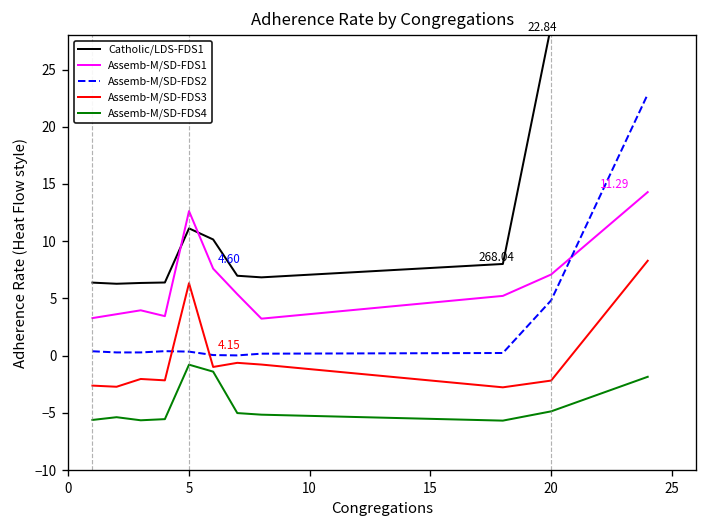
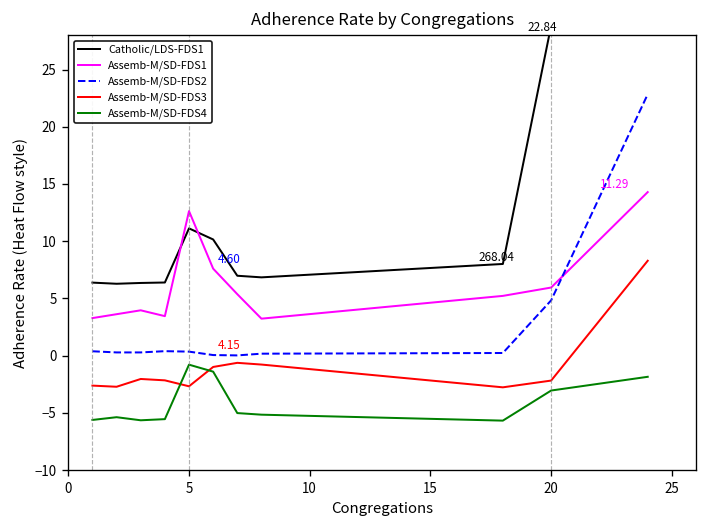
  {
    "Catholic/LDS-FDS1": {
      "5": 11
    },
    "Assemb-M/SD-FDS1": {
      "5": 13,
-     "20": 7
+     "20": 6
    },
    "Assemb-M/SD-FDS2": {
      "5": 0,
      "20": 5
    },
    "Assemb-M/SD-FDS3": {
-     "5": 6,
+     "5": -3,
      "20": -2
    },
    "Assemb-M/SD-FDS4": {
      "5": -1,
-     "20": -5
+     "20": -3
    }
  }
